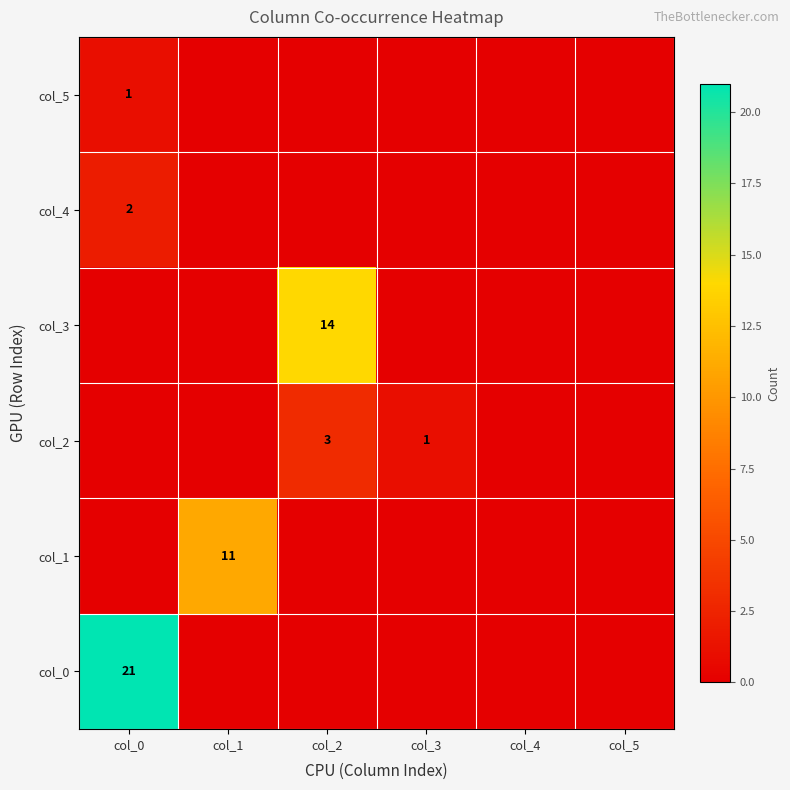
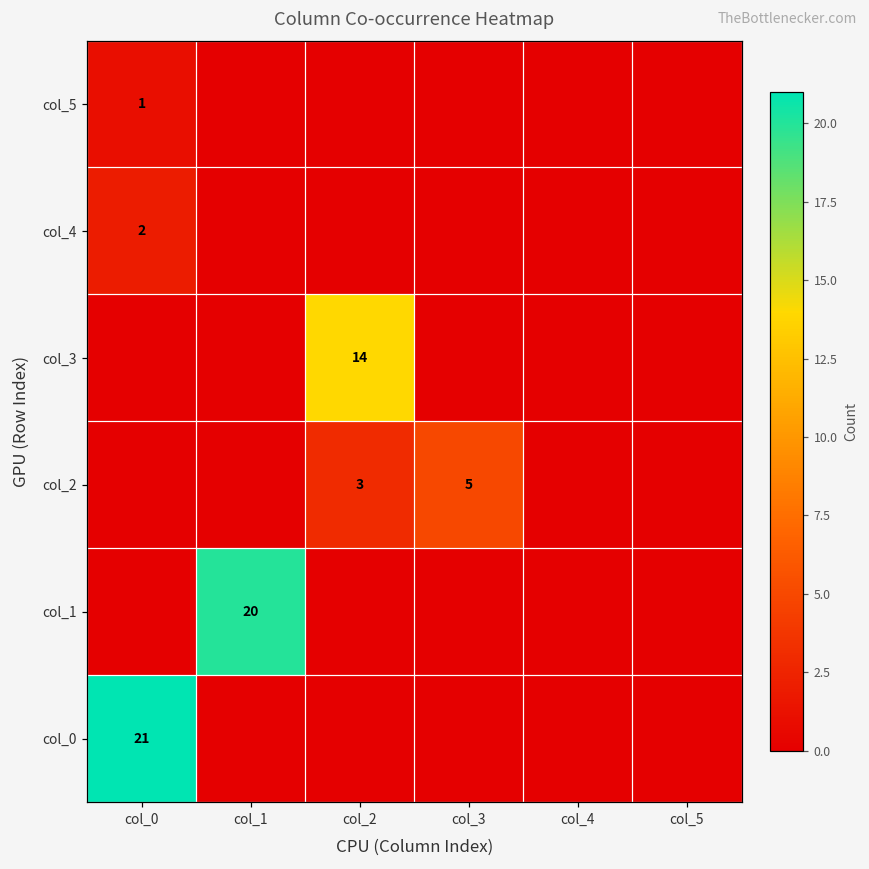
  {
    "col_5": {
      "col_0": 1
    },
    "col_4": {
      "col_0": 2
    },
    "col_3": {
      "col_2": 14
    },
    "col_2": {
      "col_2": 3,
-     "col_3": 1
+     "col_3": 5
    },
    "col_1": {
-     "col_1": 11
+     "col_1": 20
    },
    "col_0": {
      "col_0": 21
    }
  }
